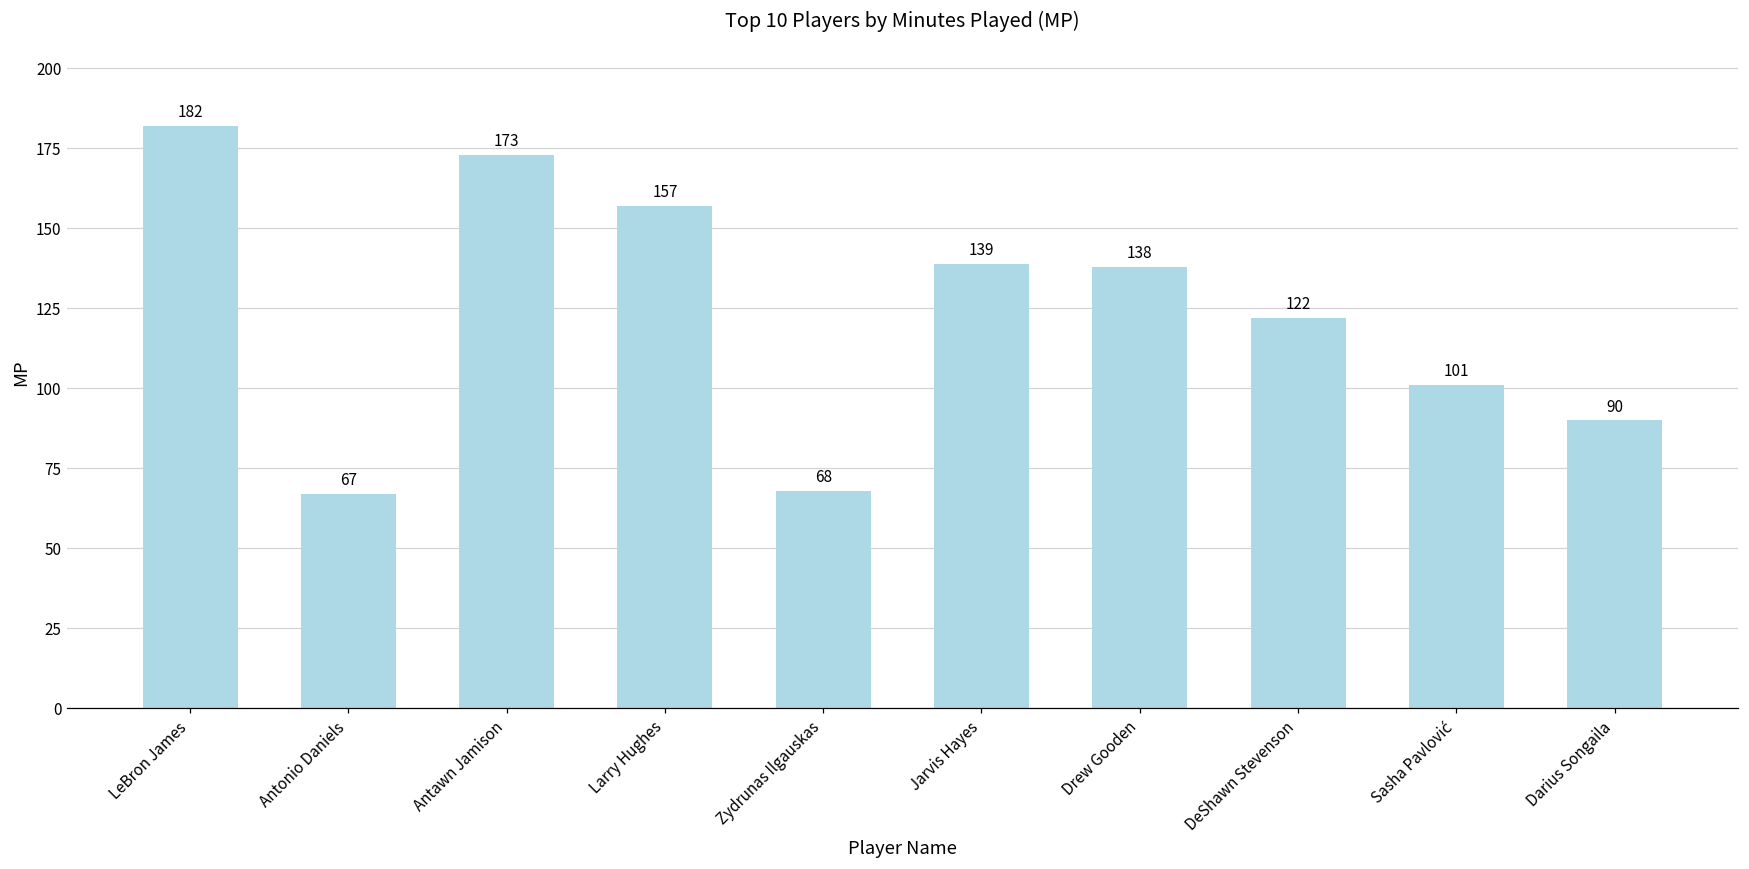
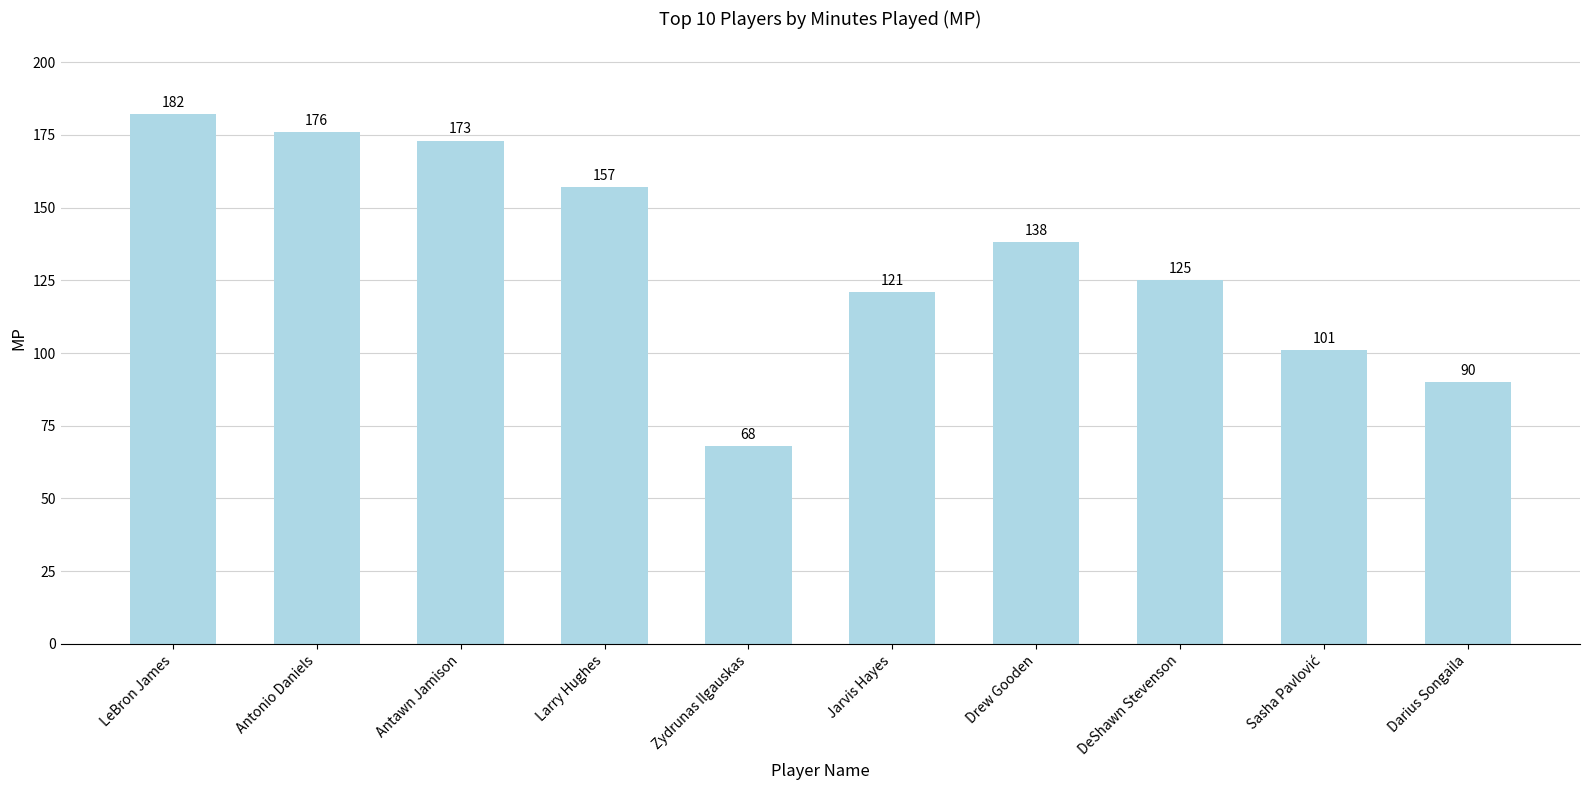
  {
    "LeBron James": 182,
-   "Antonio Daniels": 67,
+   "Antonio Daniels": 176,
    "Antawn Jamison": 173,
    "Larry Hughes": 157,
    "Zydrunas Ilgauskas": 68,
-   "Jarvis Hayes": 139,
+   "Jarvis Hayes": 121,
    "Drew Gooden": 138,
-   "DeShawn Stevenson": 122,
+   "DeShawn Stevenson": 125,
    "Sasha Pavlović": 101,
    "Darius Songaila": 90
  }
